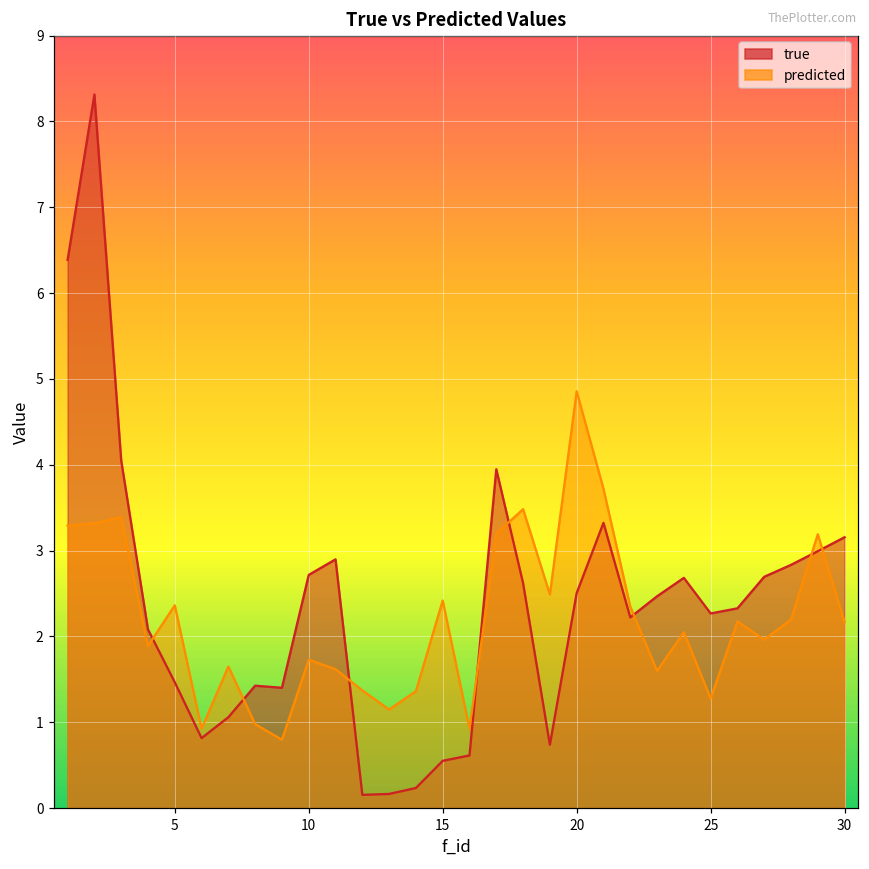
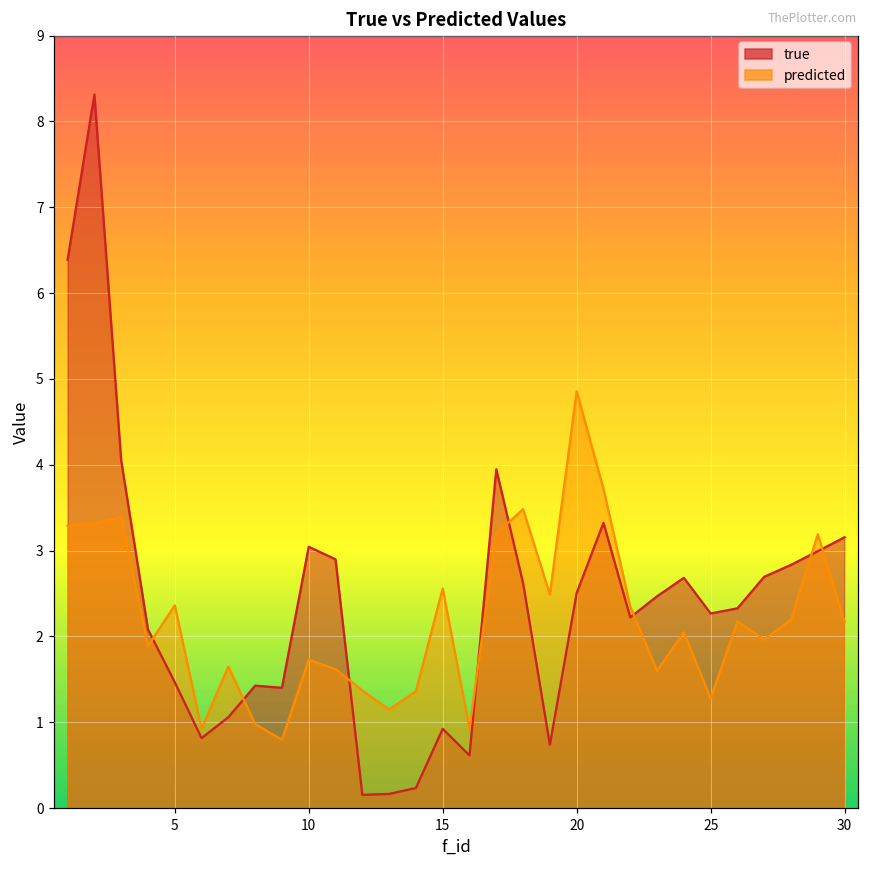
  {
    "true": {
      "5": 1.5,
-     "10": 2.7,
-     "15": 0.6,
+     "10": 3.0,
+     "15": 0.9,
      "20": 2.5,
      "25": 2.3,
      "30": 3.2
    },
    "predicted": {
      "5": 2.4,
      "10": 1.7,
-     "15": 2.4,
+     "15": 2.6,
      "20": 4.9,
      "25": 1.3,
      "30": 2.2
    }
  }
